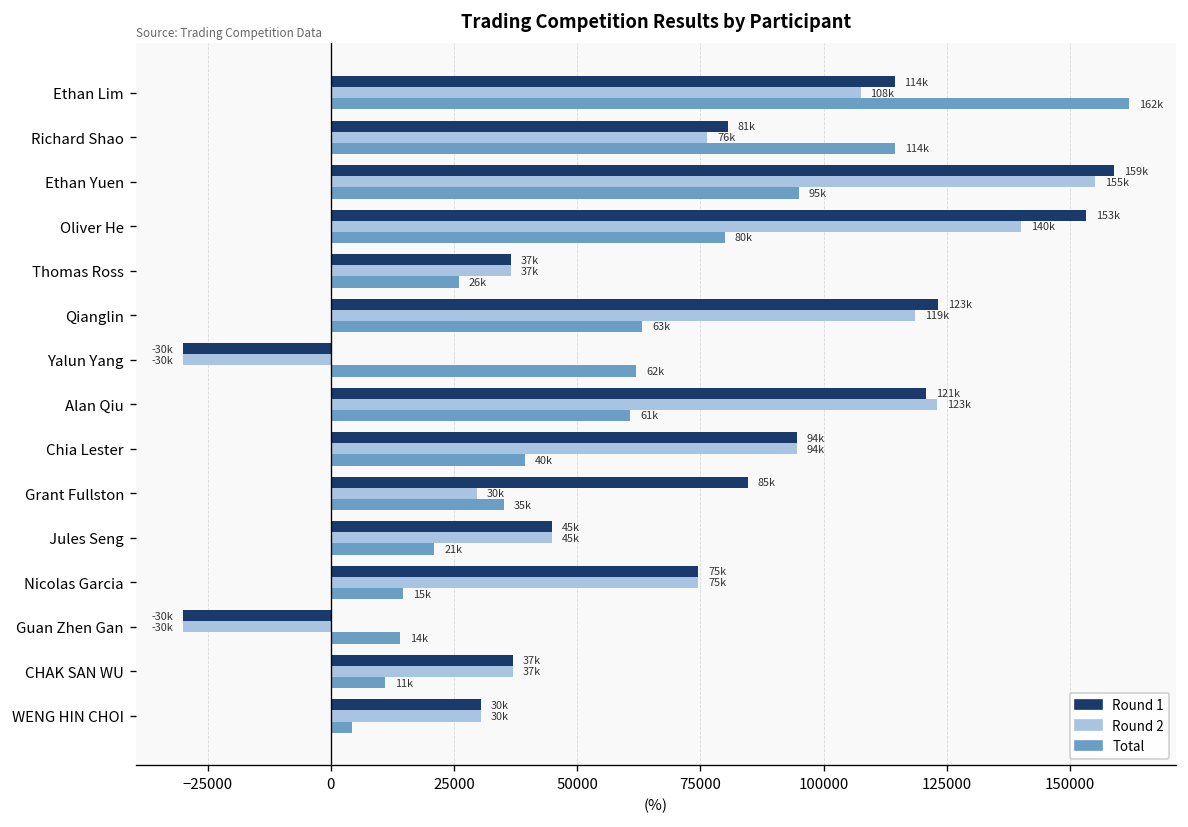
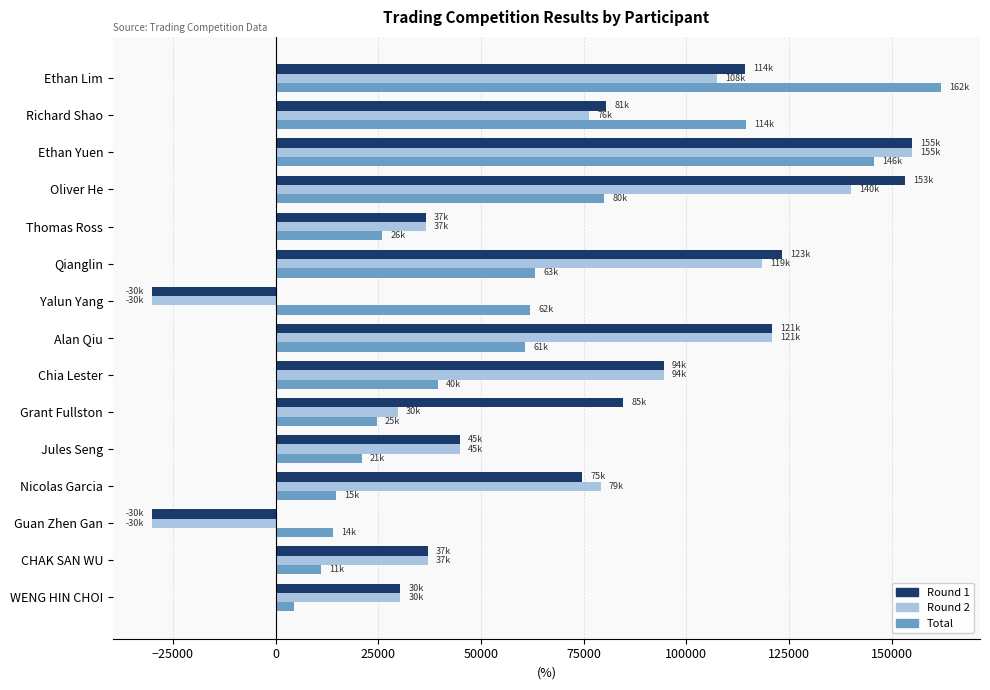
  {
    "Round 1": {
      "Ethan Lim": "114k",
      "Richard Shao": "81k",
-     "Ethan Yuen": "159k",
+     "Ethan Yuen": "155k",
      "Oliver He": "153k",
      "Thomas Ross": "37k",
      "Qianglin": "123k",
      "Yalun Yang": "-30k",
      "Alan Qiu": "121k",
      "Chia Lester": "94k",
      "Grant Fullston": "85k",
      "Jules Seng": "45k",
      "Nicolas Garcia": "75k",
      "Guan Zhen Gan": "-30k",
      "CHAK SAN WU": "37k",
      "WENG HIN CHOI": "30k"
    },
    "Round 2": {
      "Ethan Lim": "108k",
      "Richard Shao": "76k",
      "Ethan Yuen": "155k",
      "Oliver He": "140k",
      "Thomas Ross": "37k",
      "Qianglin": "119k",
      "Yalun Yang": "-30k",
-     "Alan Qiu": "123k",
+     "Alan Qiu": "121k",
      "Chia Lester": "94k",
      "Grant Fullston": "30k",
      "Jules Seng": "45k",
-     "Nicolas Garcia": "75k",
+     "Nicolas Garcia": "79k",
      "Guan Zhen Gan": "-30k",
      "CHAK SAN WU": "37k",
      "WENG HIN CHOI": "30k"
    },
    "Total": {
      "Ethan Lim": "162k",
      "Richard Shao": "114k",
-     "Ethan Yuen": "95k",
+     "Ethan Yuen": "146k",
      "Oliver He": "80k",
      "Thomas Ross": "26k",
      "Qianglin": "63k",
      "Yalun Yang": "62k",
      "Alan Qiu": "61k",
      "Chia Lester": "40k",
-     "Grant Fullston": "35k",
+     "Grant Fullston": "25k",
      "Jules Seng": "21k",
      "Nicolas Garcia": "15k",
      "Guan Zhen Gan": "14k",
      "CHAK SAN WU": "11k"
    }
  }
